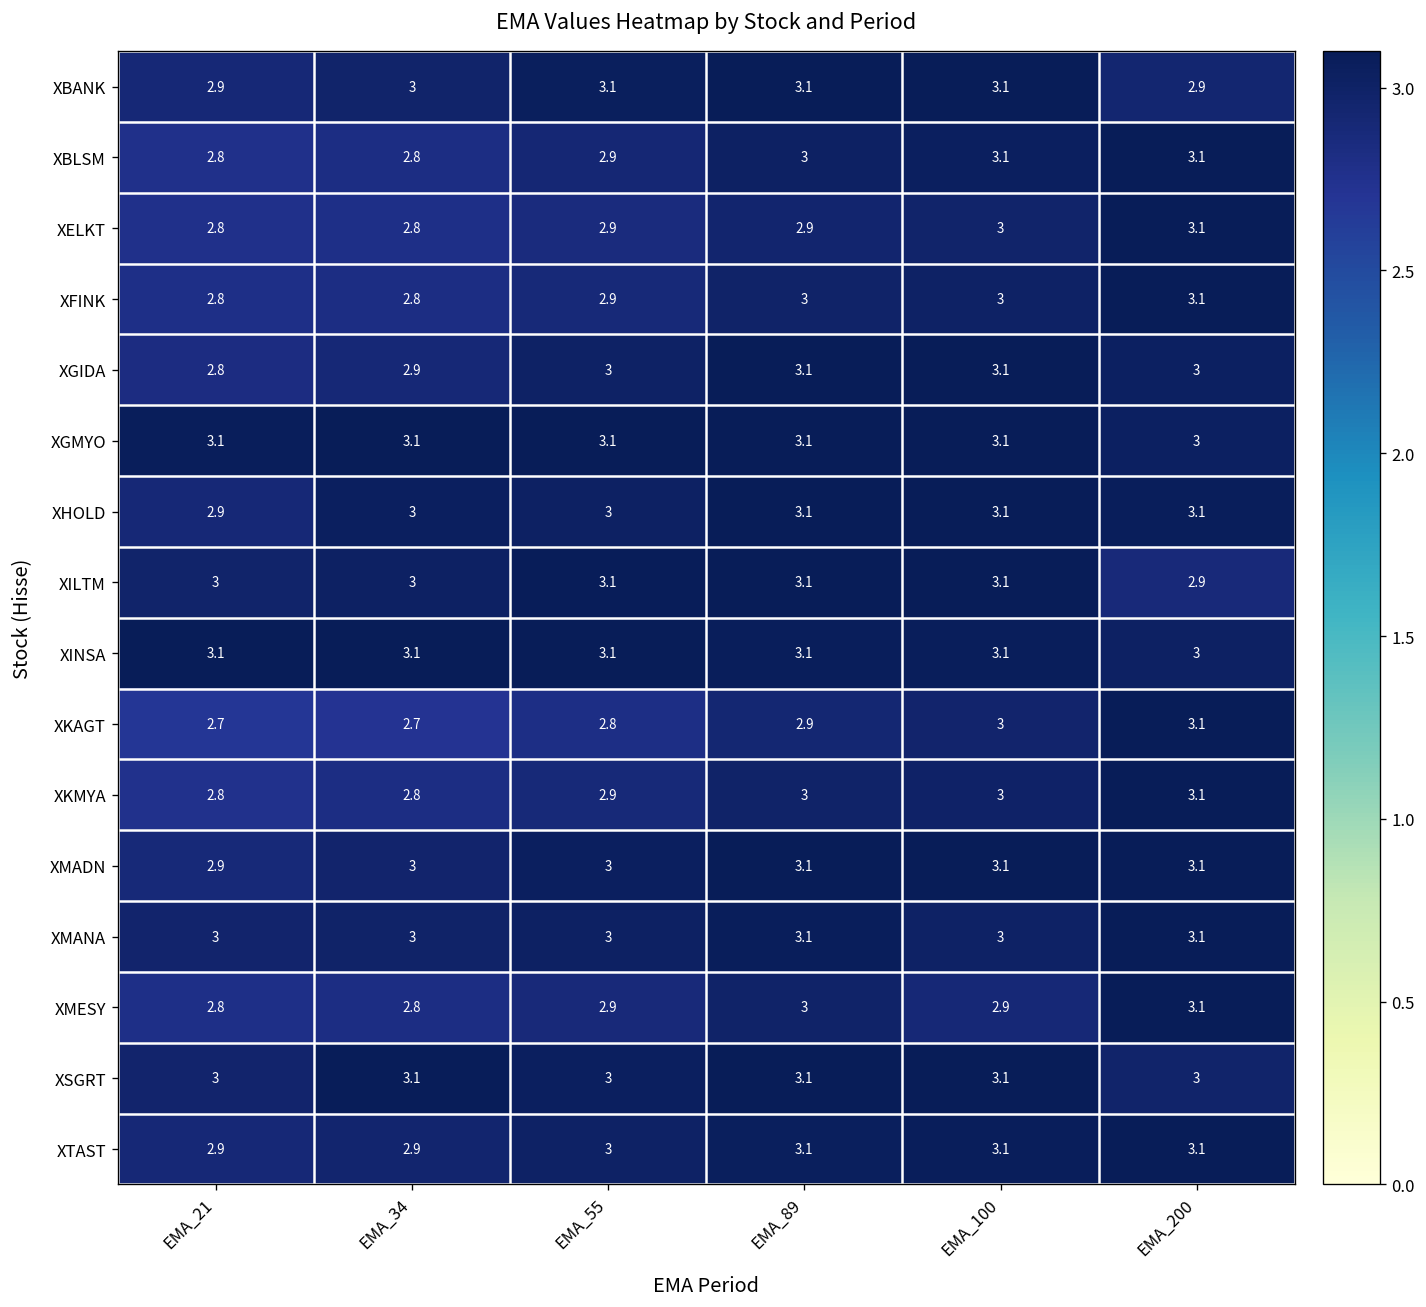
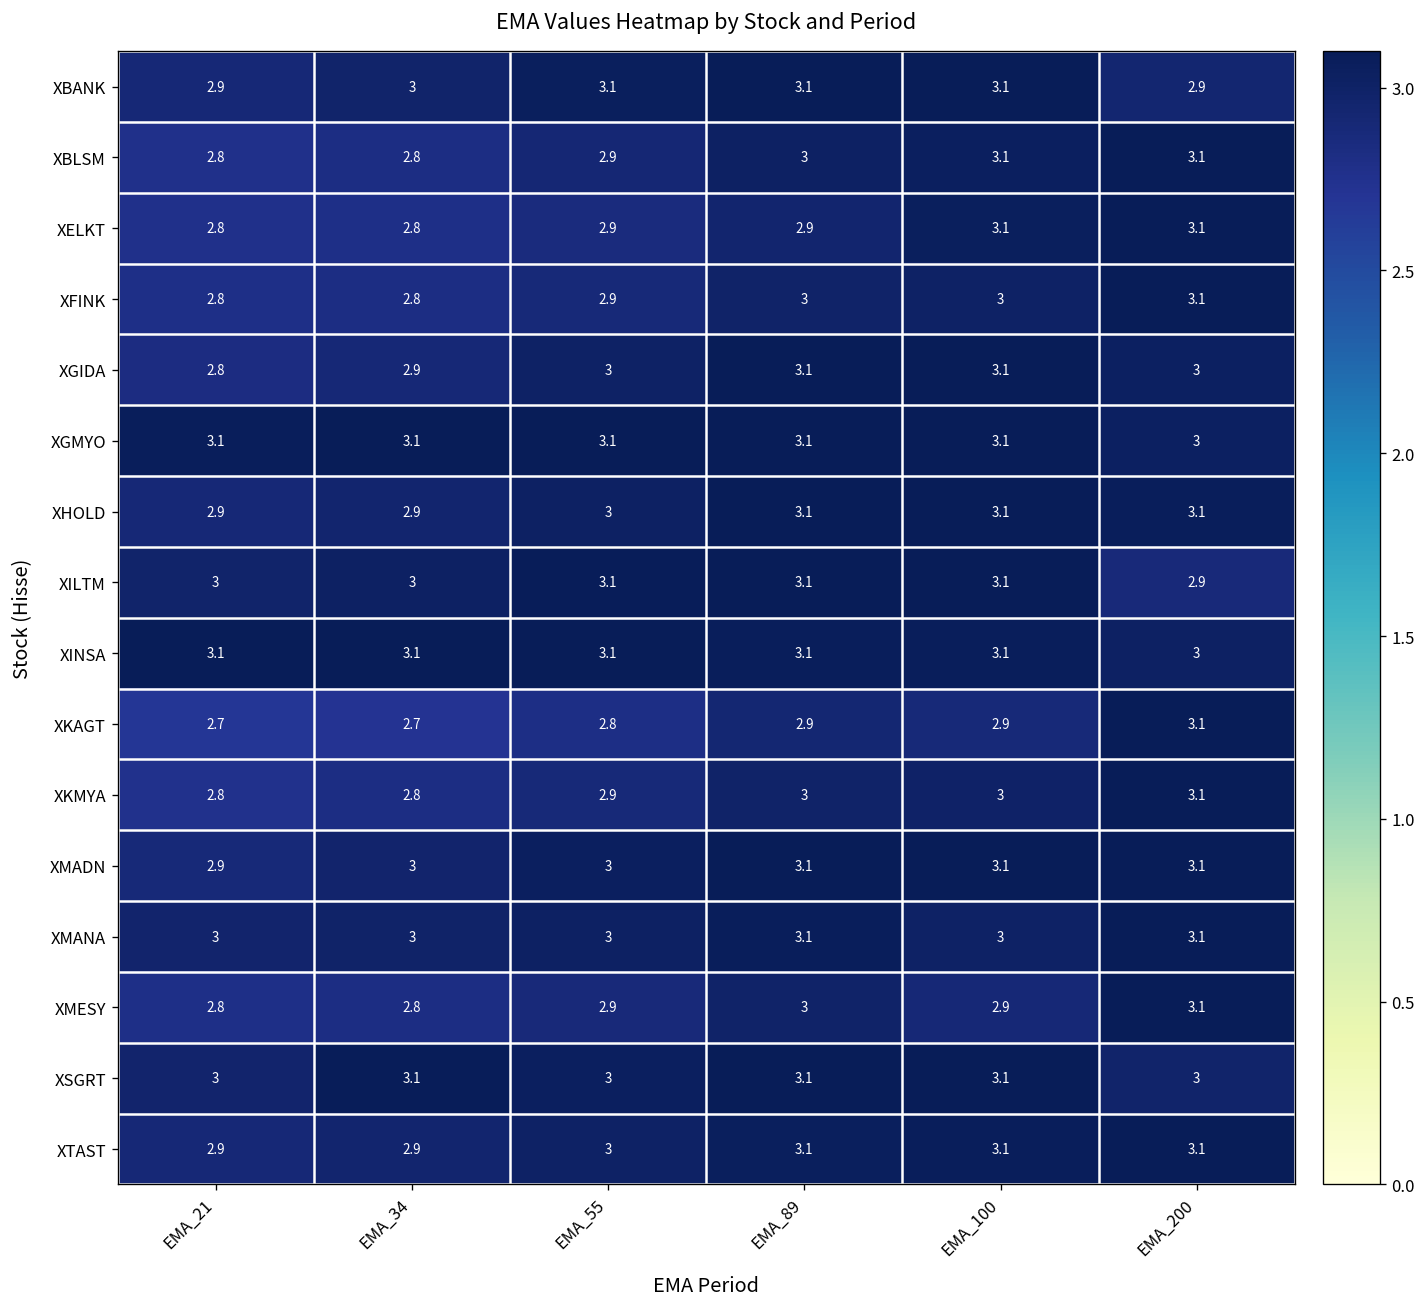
  {
    "XBANK": {
      "EMA_21": 2.9,
      "EMA_34": 3,
      "EMA_55": 3.1,
      "EMA_89": 3.1,
      "EMA_100": 3.1,
      "EMA_200": 2.9
    },
    "XBLSM": {
      "EMA_21": 2.8,
      "EMA_34": 2.8,
      "EMA_55": 2.9,
      "EMA_89": 3,
      "EMA_100": 3.1,
      "EMA_200": 3.1
    },
    "XELKT": {
      "EMA_21": 2.8,
      "EMA_34": 2.8,
      "EMA_55": 2.9,
      "EMA_89": 2.9,
-     "EMA_100": 3,
+     "EMA_100": 3.1,
      "EMA_200": 3.1
    },
    "XFINK": {
      "EMA_21": 2.8,
      "EMA_34": 2.8,
      "EMA_55": 2.9,
      "EMA_89": 3,
      "EMA_100": 3,
      "EMA_200": 3.1
    },
    "XGIDA": {
      "EMA_21": 2.8,
      "EMA_34": 2.9,
      "EMA_55": 3,
      "EMA_89": 3.1,
      "EMA_100": 3.1,
      "EMA_200": 3
    },
    "XGMYO": {
      "EMA_21": 3.1,
      "EMA_34": 3.1,
      "EMA_55": 3.1,
      "EMA_89": 3.1,
      "EMA_100": 3.1,
      "EMA_200": 3
    },
    "XHOLD": {
      "EMA_21": 2.9,
-     "EMA_34": 3,
+     "EMA_34": 2.9,
      "EMA_55": 3,
      "EMA_89": 3.1,
      "EMA_100": 3.1,
      "EMA_200": 3.1
    },
    "XILTM": {
      "EMA_21": 3,
      "EMA_34": 3,
      "EMA_55": 3.1,
      "EMA_89": 3.1,
      "EMA_100": 3.1,
      "EMA_200": 2.9
    },
    "XINSA": {
      "EMA_21": 3.1,
      "EMA_34": 3.1,
      "EMA_55": 3.1,
      "EMA_89": 3.1,
      "EMA_100": 3.1,
      "EMA_200": 3
    },
    "XKAGT": {
      "EMA_21": 2.7,
      "EMA_34": 2.7,
      "EMA_55": 2.8,
      "EMA_89": 2.9,
-     "EMA_100": 3,
+     "EMA_100": 2.9,
      "EMA_200": 3.1
    },
    "XKMYA": {
      "EMA_21": 2.8,
      "EMA_34": 2.8,
      "EMA_55": 2.9,
      "EMA_89": 3,
      "EMA_100": 3,
      "EMA_200": 3.1
    },
    "XMADN": {
      "EMA_21": 2.9,
      "EMA_34": 3,
      "EMA_55": 3,
      "EMA_89": 3.1,
      "EMA_100": 3.1,
      "EMA_200": 3.1
    },
    "XMANA": {
      "EMA_21": 3,
      "EMA_34": 3,
      "EMA_55": 3,
      "EMA_89": 3.1,
      "EMA_100": 3,
      "EMA_200": 3.1
    },
    "XMESY": {
      "EMA_21": 2.8,
      "EMA_34": 2.8,
      "EMA_55": 2.9,
      "EMA_89": 3,
      "EMA_100": 2.9,
      "EMA_200": 3.1
    },
    "XSGRT": {
      "EMA_21": 3,
      "EMA_34": 3.1,
      "EMA_55": 3,
      "EMA_89": 3.1,
      "EMA_100": 3.1,
      "EMA_200": 3
    },
    "XTAST": {
      "EMA_21": 2.9,
      "EMA_34": 2.9,
      "EMA_55": 3,
      "EMA_89": 3.1,
      "EMA_100": 3.1,
      "EMA_200": 3.1
    }
  }
